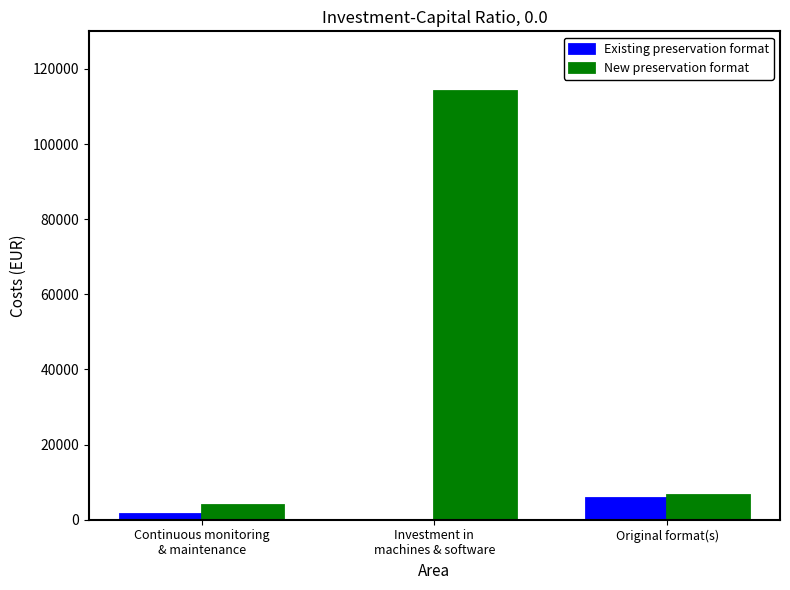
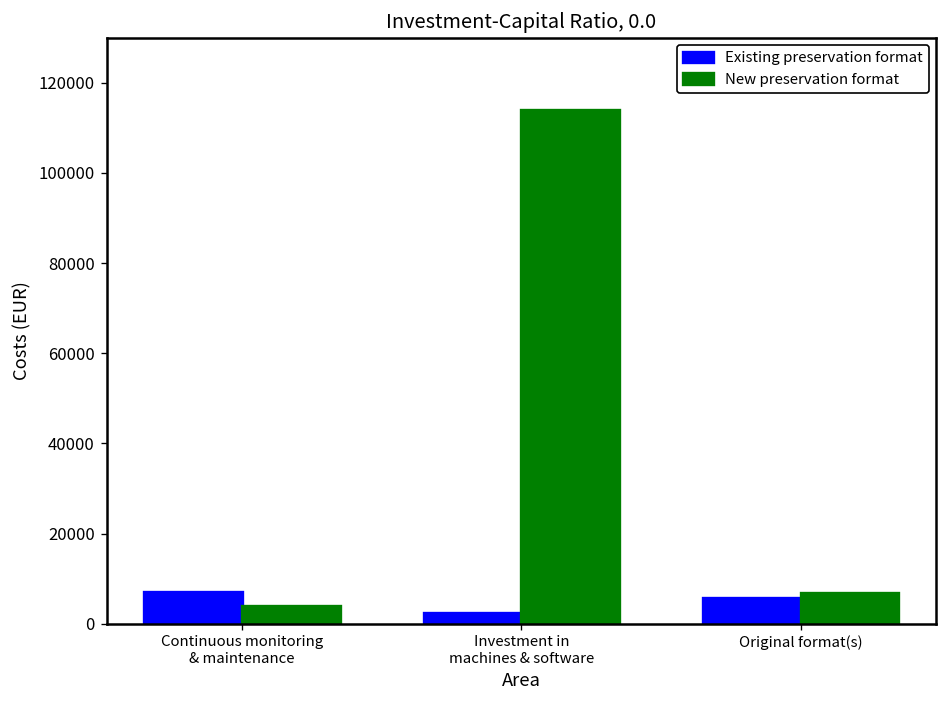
  {
    "Existing preservation format": {
-     "Continuous monitoring & maintenance": 2000,
-     "Investment in machines & software": 0,
+     "Continuous monitoring & maintenance": 7000,
+     "Investment in machines & software": 2000,
      "Original format(s)": 6000
    },
    "New preservation format": {
      "Continuous monitoring & maintenance": 4000,
      "Investment in machines & software": 114000,
      "Original format(s)": 7000
    }
  }
